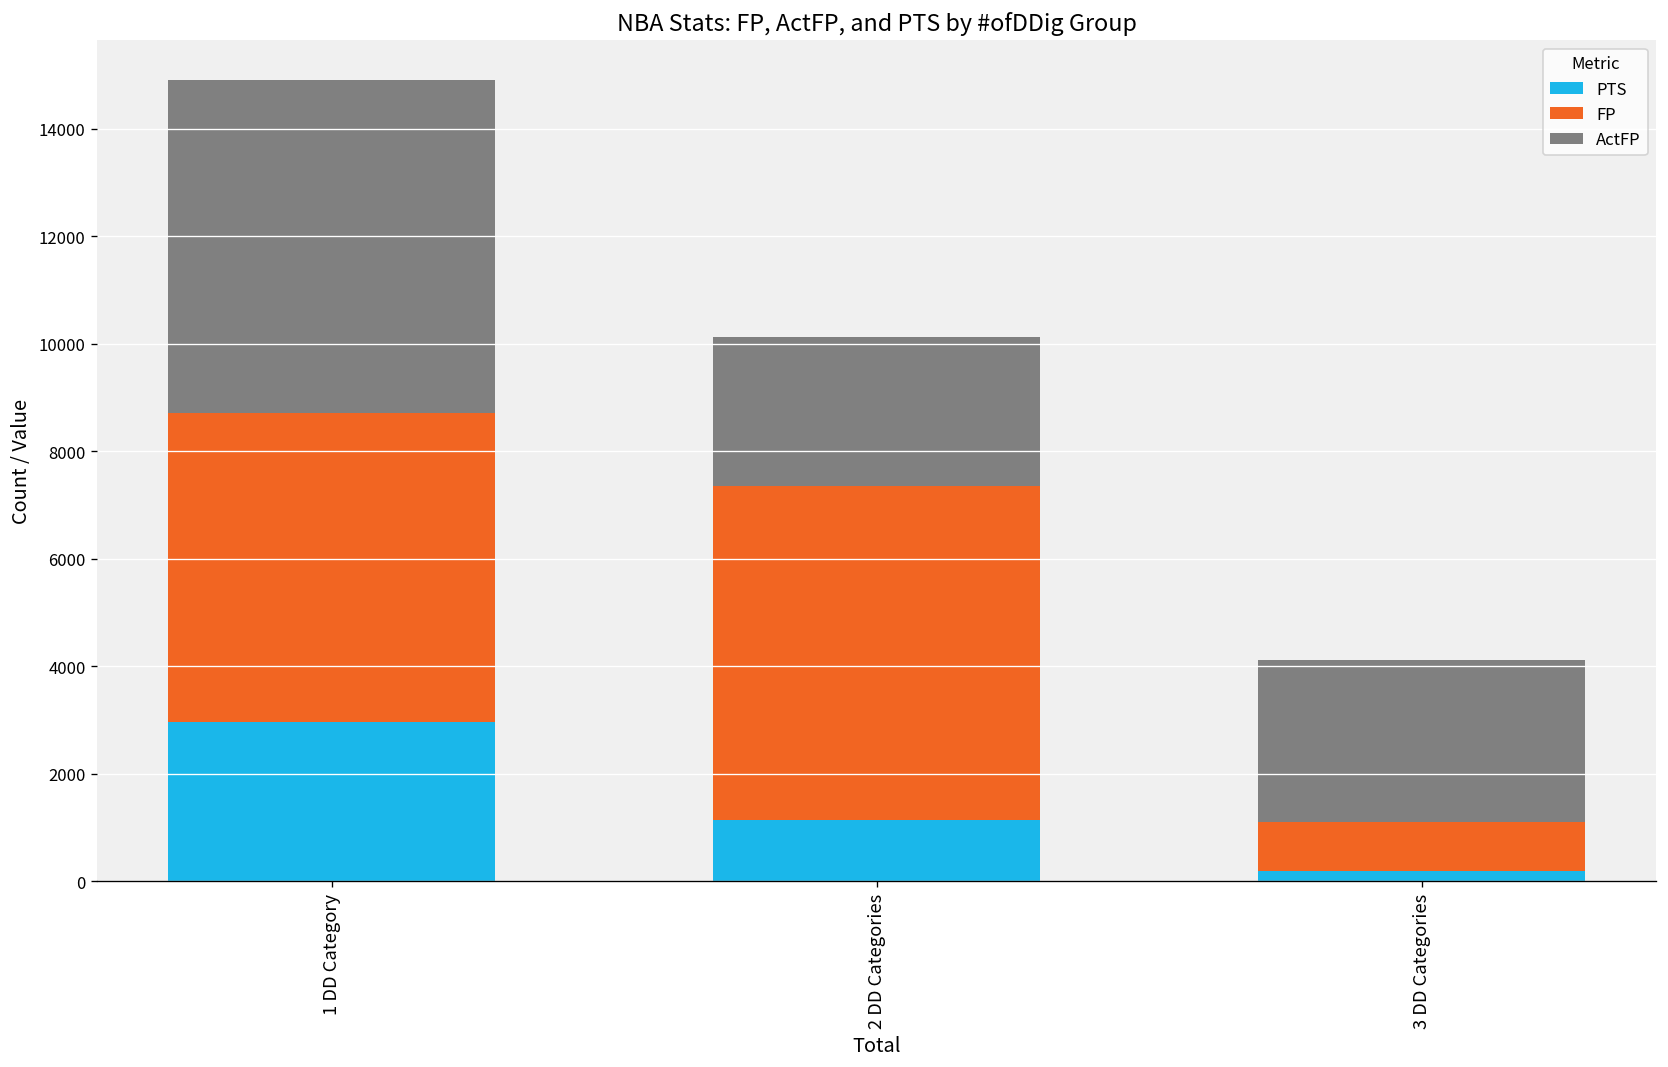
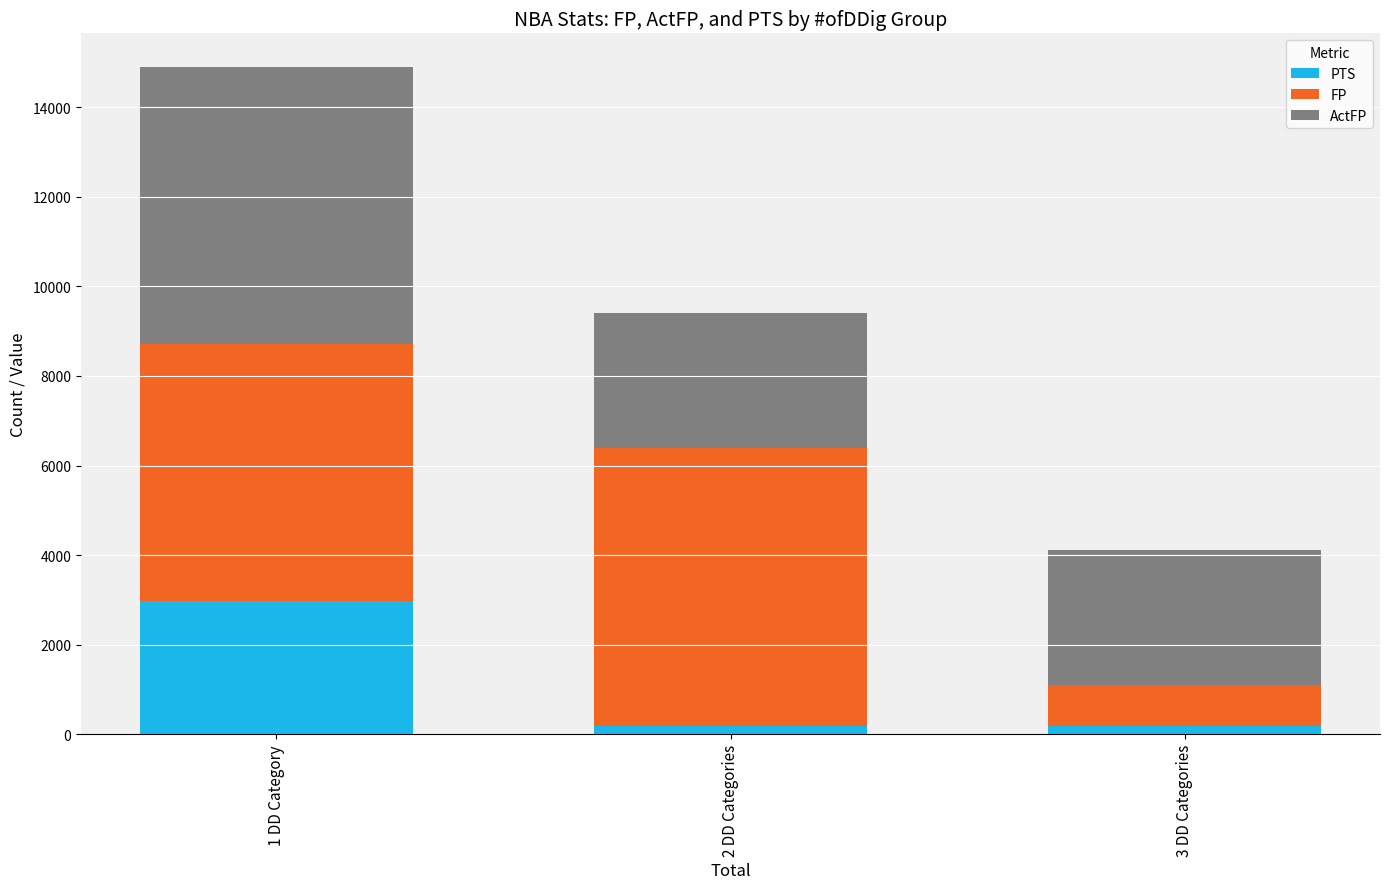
  {
    "PTS": {
      "1 DD Category": 3000,
-     "2 DD Categories": 1100,
+     "2 DD Categories": 200,
      "3 DD Categories": 200
    },
    "FP": {
      "1 DD Category": 5700,
      "2 DD Categories": 6200,
      "3 DD Categories": 900
    },
    "ActFP": {
      "1 DD Category": 6200,
-     "2 DD Categories": 2800,
+     "2 DD Categories": 3000,
      "3 DD Categories": 3000
    }
  }
